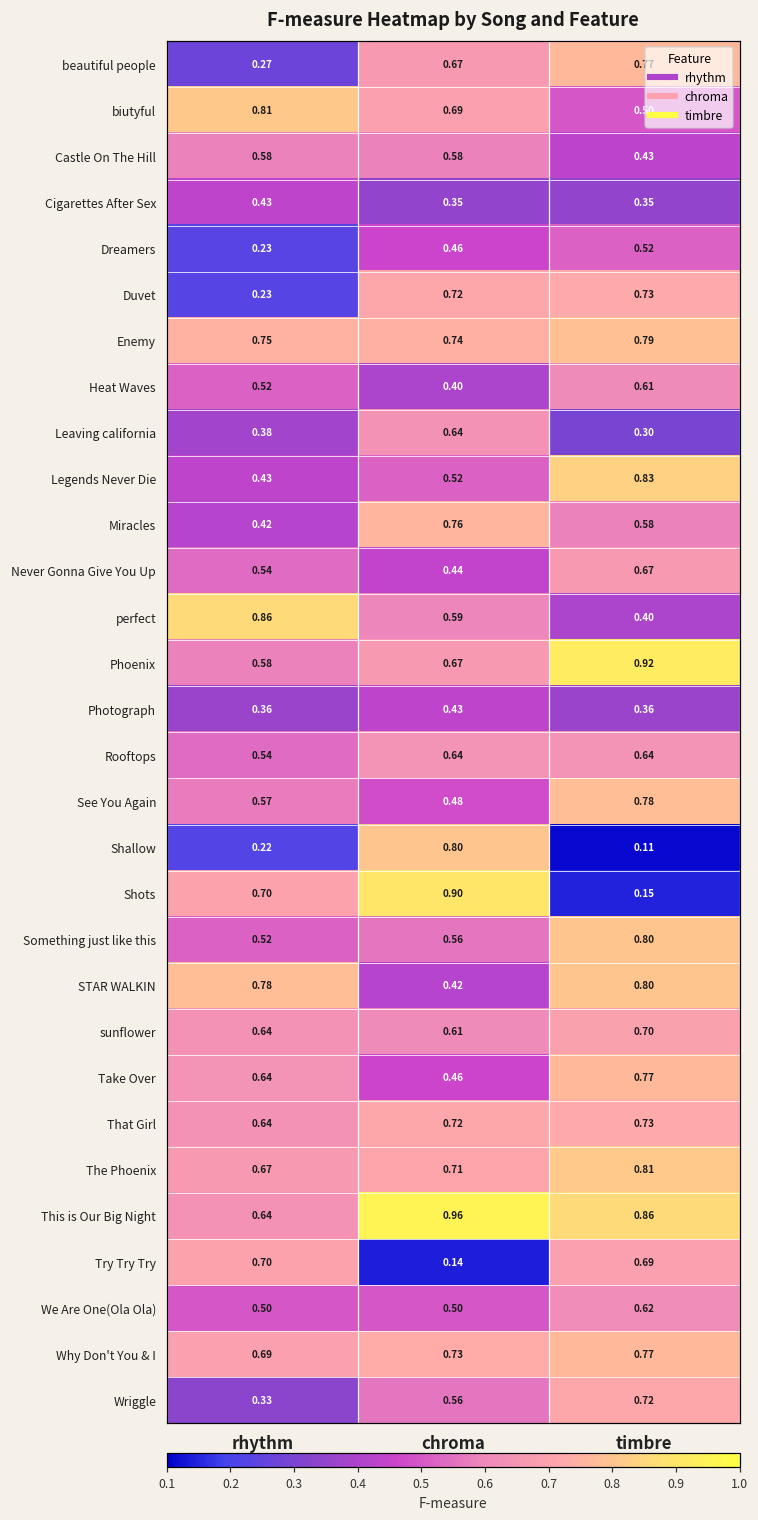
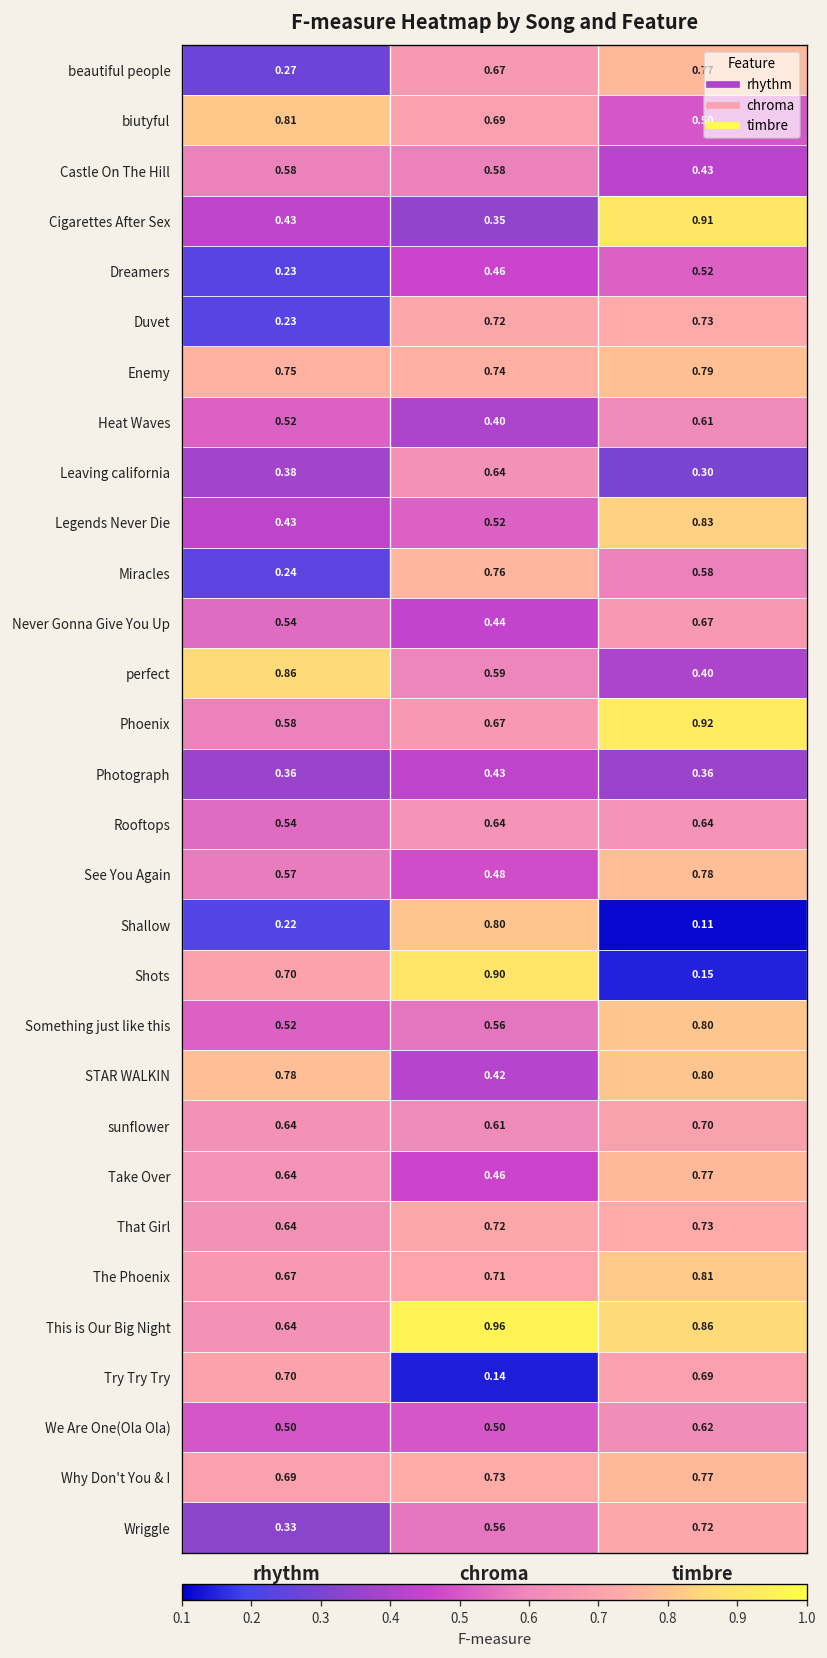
  {
    "beautiful people": {
      "rhythm": 0.27,
      "chroma": 0.67
    },
    "biutyful": {
      "rhythm": 0.81,
      "chroma": 0.69
    },
    "Castle On The Hill": {
      "rhythm": 0.58,
      "chroma": 0.58,
      "timbre": 0.43
    },
    "Cigarettes After Sex": {
      "rhythm": 0.43,
      "chroma": 0.35,
-     "timbre": 0.35
+     "timbre": 0.91
    },
    "Dreamers": {
      "rhythm": 0.23,
      "chroma": 0.46,
      "timbre": 0.52
    },
    "Duvet": {
      "rhythm": 0.23,
      "chroma": 0.72,
      "timbre": 0.73
    },
    "Enemy": {
      "rhythm": 0.75,
      "chroma": 0.74,
      "timbre": 0.79
    },
    "Heat Waves": {
      "rhythm": 0.52,
      "chroma": 0.40,
      "timbre": 0.61
    },
    "Leaving california": {
      "rhythm": 0.38,
      "chroma": 0.64,
      "timbre": 0.30
    },
    "Legends Never Die": {
      "rhythm": 0.43,
      "chroma": 0.52,
      "timbre": 0.83
    },
    "Miracles": {
-     "rhythm": 0.42,
+     "rhythm": 0.24,
      "chroma": 0.76,
      "timbre": 0.58
    },
    "Never Gonna Give You Up": {
      "rhythm": 0.54,
      "chroma": 0.44,
      "timbre": 0.67
    },
    "perfect": {
      "rhythm": 0.86,
      "chroma": 0.59,
      "timbre": 0.40
    },
    "Phoenix": {
      "rhythm": 0.58,
      "chroma": 0.67,
      "timbre": 0.92
    },
    "Photograph": {
      "rhythm": 0.36,
      "chroma": 0.43,
      "timbre": 0.36
    },
    "Rooftops": {
      "rhythm": 0.54,
      "chroma": 0.64,
      "timbre": 0.64
    },
    "See You Again": {
      "rhythm": 0.57,
      "chroma": 0.48,
      "timbre": 0.78
    },
    "Shallow": {
      "rhythm": 0.22,
      "chroma": 0.80,
      "timbre": 0.11
    },
    "Shots": {
      "rhythm": 0.70,
      "chroma": 0.90,
      "timbre": 0.15
    },
    "Something just like this": {
      "rhythm": 0.52,
      "chroma": 0.56,
      "timbre": 0.80
    },
    "STAR WALKIN": {
      "rhythm": 0.78,
      "chroma": 0.42,
      "timbre": 0.80
    },
    "sunflower": {
      "rhythm": 0.64,
      "chroma": 0.61,
      "timbre": 0.70
    },
    "Take Over": {
      "rhythm": 0.64,
      "chroma": 0.46,
      "timbre": 0.77
    },
    "That Girl": {
      "rhythm": 0.64,
      "chroma": 0.72,
      "timbre": 0.73
    },
    "The Phoenix": {
      "rhythm": 0.67,
      "chroma": 0.71,
      "timbre": 0.81
    },
    "This is Our Big Night": {
      "rhythm": 0.64,
      "chroma": 0.96,
      "timbre": 0.86
    },
    "Try Try Try": {
      "rhythm": 0.70,
      "chroma": 0.14,
      "timbre": 0.69
    },
    "We Are One(Ola Ola)": {
      "rhythm": 0.50,
      "chroma": 0.50,
      "timbre": 0.62
    },
    "Why Don't You & I": {
      "rhythm": 0.69,
      "chroma": 0.73,
      "timbre": 0.77
    },
    "Wriggle": {
      "rhythm": 0.33,
      "chroma": 0.56,
      "timbre": 0.72
    }
  }
